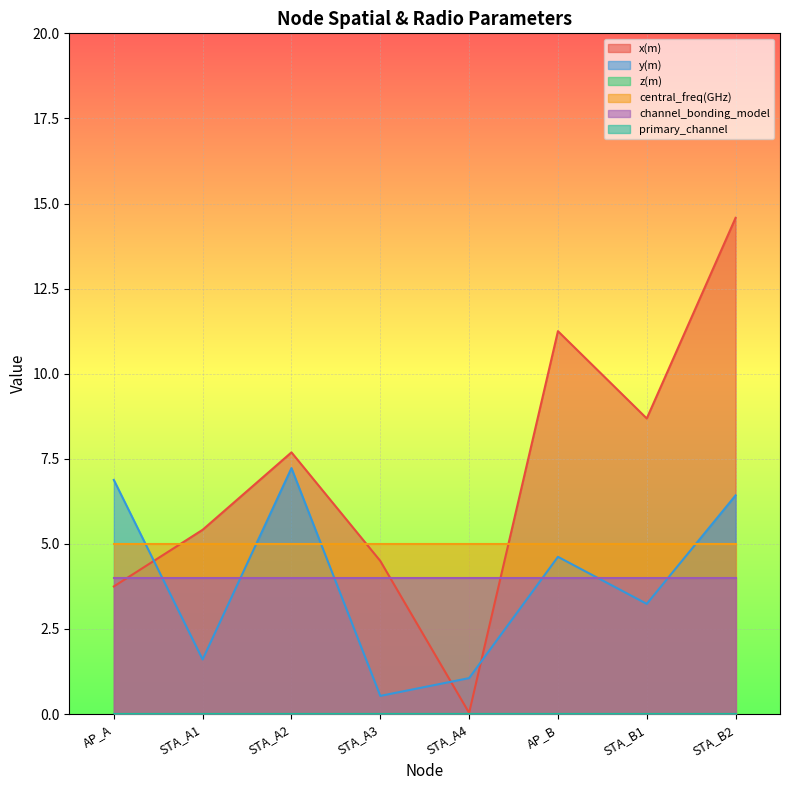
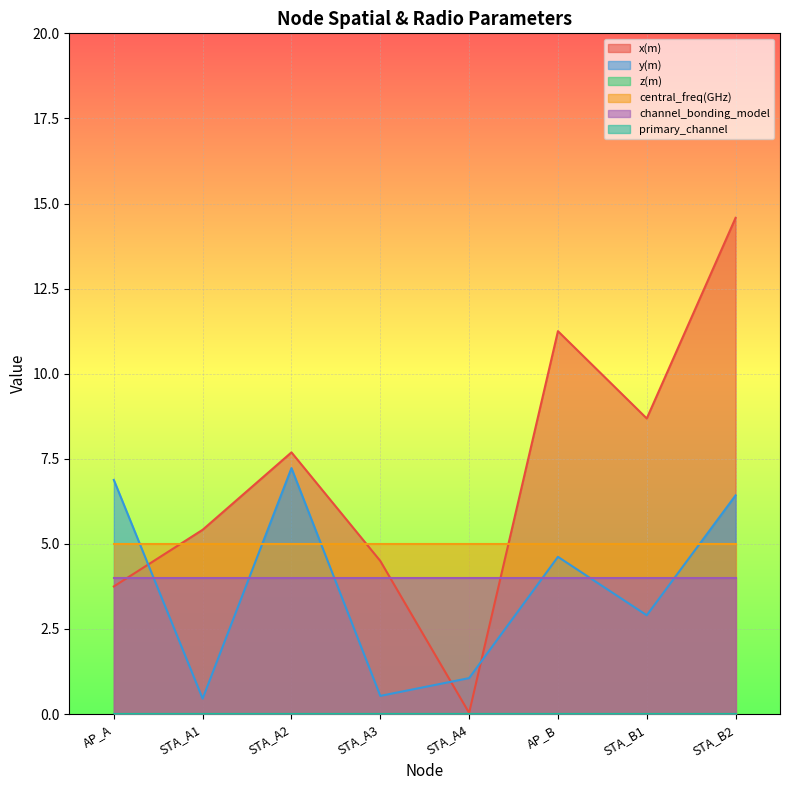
  {
    "x(m)": {
      "AP_A": 3.8,
      "STA_A1": 5.4,
      "STA_A2": 7.7,
      "STA_A3": 4.5,
      "AP_B": 11.3,
      "STA_B1": 8.7,
      "STA_B2": 14.6
    },
    "y(m)": {
      "AP_A": 6.9,
-     "STA_A1": 1.6,
+     "STA_A1": 0.5,
      "STA_A2": 7.2,
      "STA_A3": 0.5,
      "STA_A4": 1.1,
      "AP_B": 4.6,
-     "STA_B1": 3.2,
+     "STA_B1": 2.9,
      "STA_B2": 6.4
    },
    "primary_channel": {
      "AP_A": 0.0,
      "STA_A1": 0.0,
      "STA_A2": 0.0,
      "STA_A3": 0.0,
      "AP_B": 0.0,
      "STA_B1": 0.0,
      "STA_B2": 0.0
    },
    "central_freq(GHz)": {
      "AP_A": 5.0,
      "STA_A1": 5.0,
      "STA_A2": 5.0,
      "STA_A3": 5.0,
      "STA_A4": 5.0,
      "AP_B": 5.0,
      "STA_B1": 5.0,
      "STA_B2": 5.0
    },
    "channel_bonding_model": {
      "AP_A": 4.0,
      "STA_A1": 4.0,
      "STA_A2": 4.0,
      "STA_A3": 4.0,
      "STA_A4": 4.0,
      "AP_B": 4.0,
      "STA_B1": 4.0,
      "STA_B2": 4.0
    }
  }
